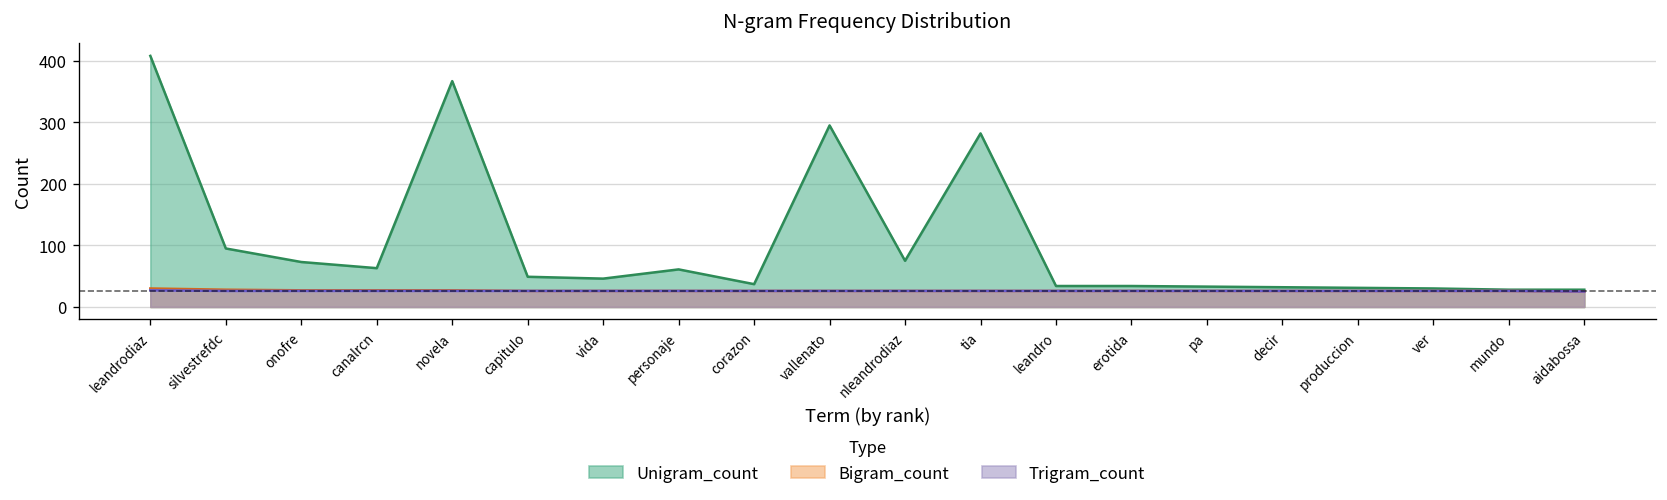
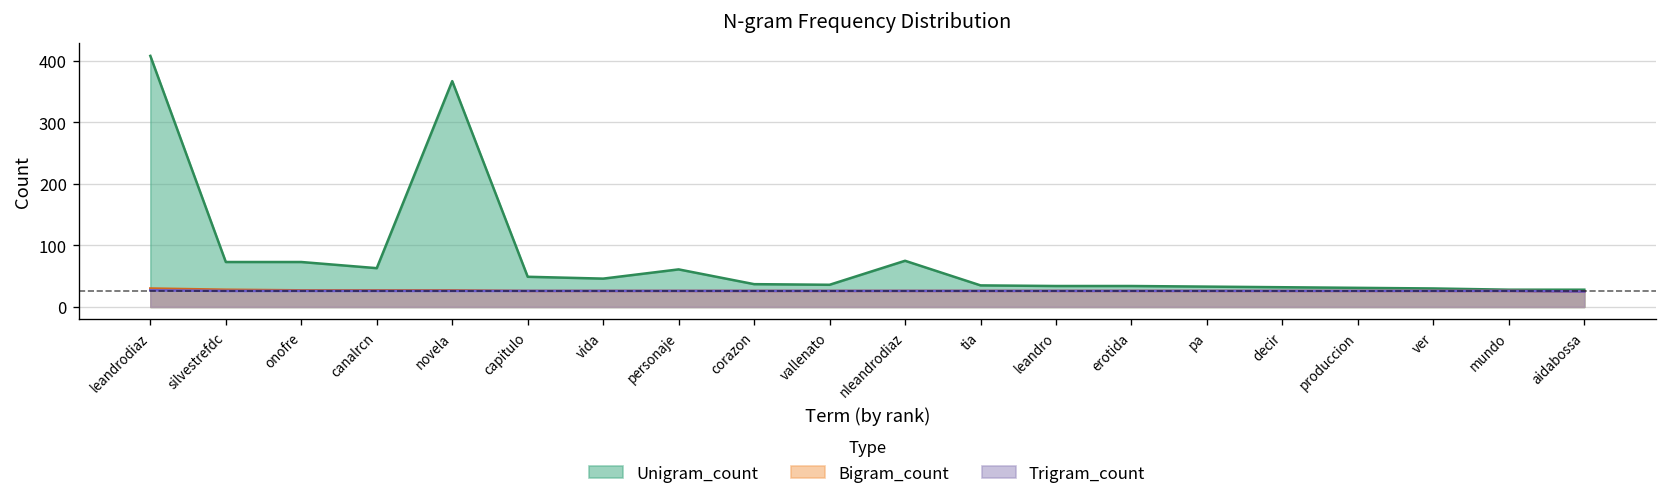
  {
    "Unigram_count": {
      "leandrodiaz": 410,
-     "silvestrefdc": 100,
+     "silvestrefdc": 70,
      "onofre": 70,
      "canalrcn": 60,
      "novela": 370,
      "capitulo": 50,
      "vida": 50,
      "personaje": 60,
      "corazon": 40,
-     "vallenato": 300,
+     "vallenato": 40,
      "nleandrodiaz": 80,
-     "tia": 280,
+     "tia": 40,
      "leandro": 30,
      "erotida": 30,
      "pa": 30,
      "decir": 30,
      "produccion": 30
    }
  }
